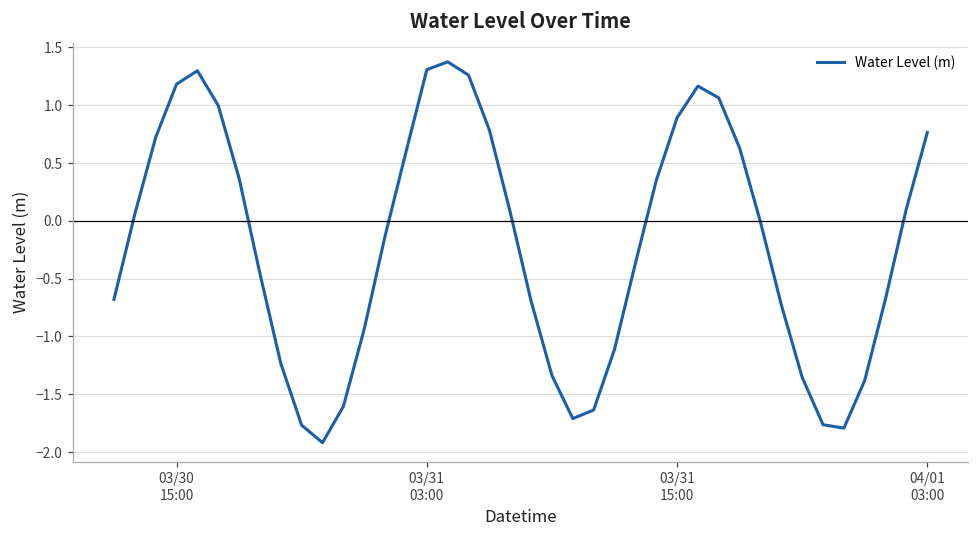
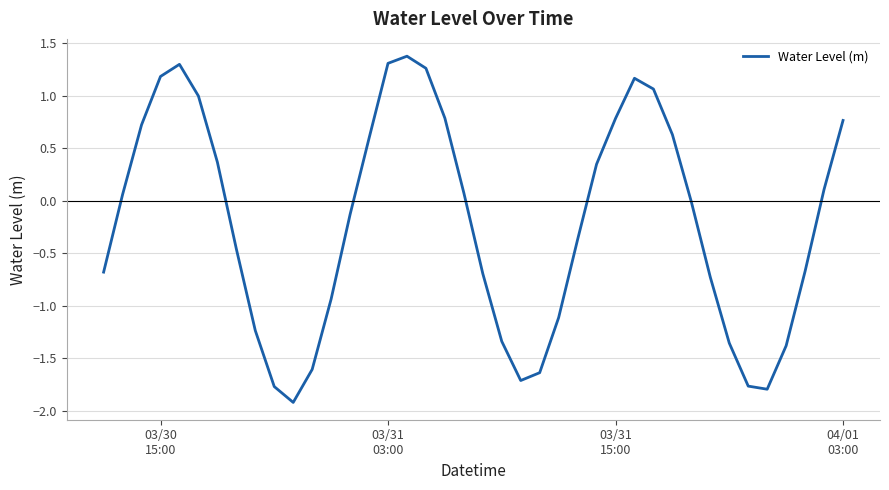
  {
    "03/30 15:00": 1.18,
    "03/31 03:00": 1.31,
-   "03/31 15:00": 0.89,
+   "03/31 15:00": 0.78,
    "04/01 03:00": 0.76
  }
